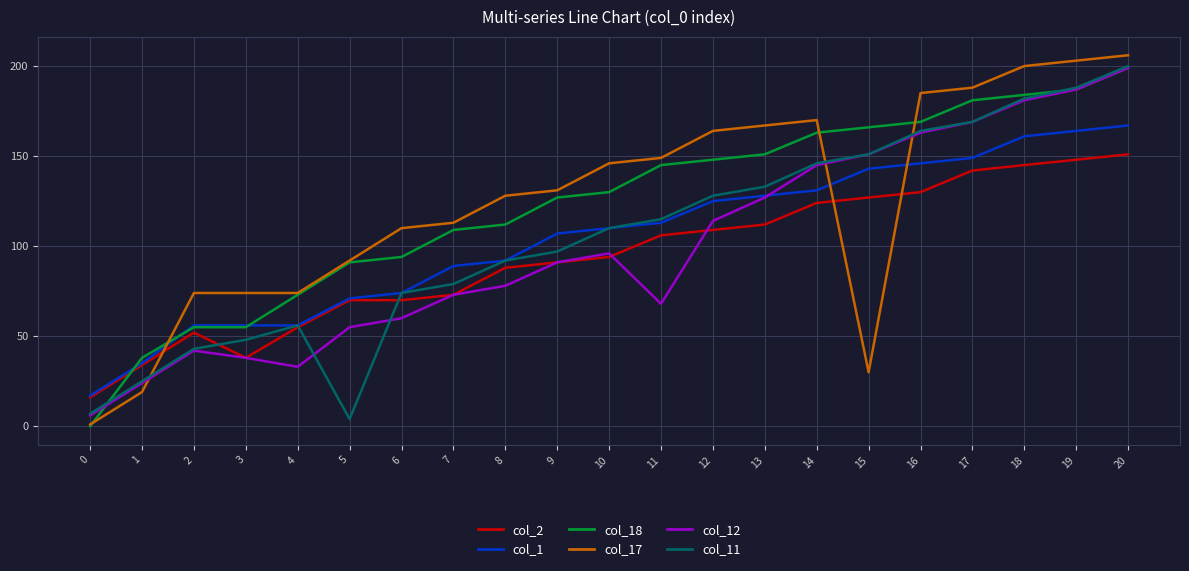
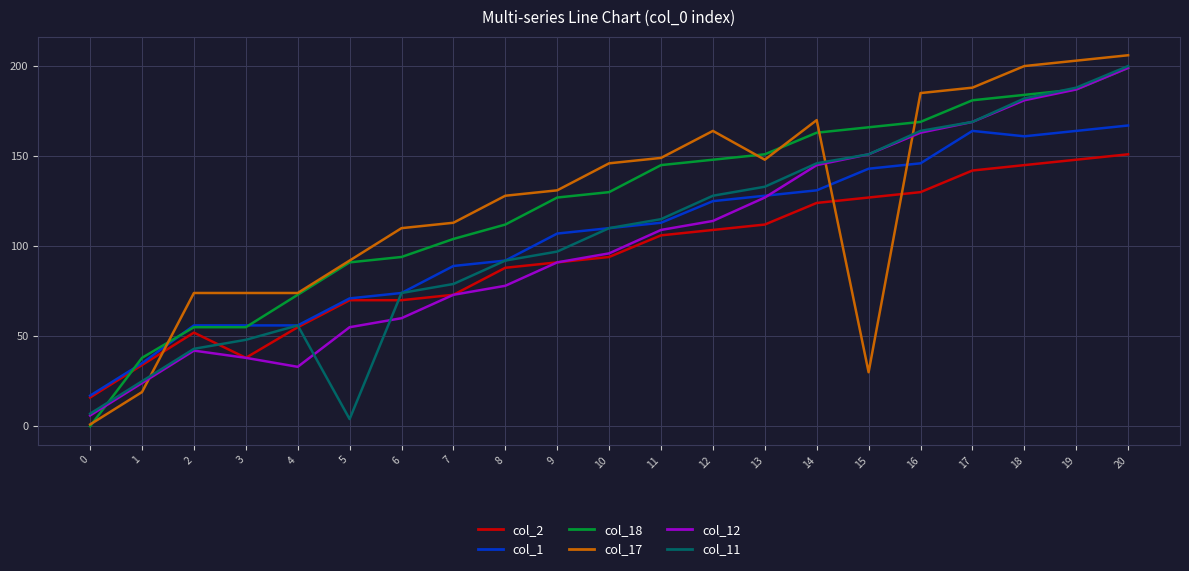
  {
    "col_2": {
      "2": 52,
      "6": 70,
      "8": 88,
      "10": 94,
      "11": 106,
      "12": 109,
      "13": 112,
      "14": 124,
      "15": 127,
      "16": 130,
      "17": 142,
      "18": 145,
      "19": 148,
      "20": 151
    },
    "col_1": {
      "7": 89,
      "9": 107,
      "11": 113,
      "12": 125,
      "14": 131,
      "15": 143,
      "16": 146,
-     "17": 149,
+     "17": 164,
      "18": 161,
      "19": 164,
      "20": 167
    },
    "col_18": {
      "1": 38,
      "6": 94,
-     "7": 109,
+     "7": 104,
      "8": 112,
      "9": 127,
      "10": 130,
      "11": 145,
      "12": 148,
      "13": 151,
      "14": 163,
      "15": 166,
      "16": 169,
      "17": 181,
      "18": 184
    },
    "col_17": {
      "1": 19,
      "2": 74,
      "3": 74,
      "6": 110,
      "7": 113,
      "8": 128,
      "9": 131,
      "10": 146,
      "11": 149,
      "12": 164,
-     "13": 167,
+     "13": 148,
      "14": 170,
      "15": 30,
      "16": 185,
      "17": 188,
      "18": 200,
      "19": 203,
      "20": 206
    },
    "col_12": {
      "4": 33,
      "5": 55,
      "6": 60,
      "8": 78,
      "10": 96,
-     "11": 68,
+     "11": 109,
      "12": 114
    },
    "col_11": {
      "3": 48,
      "5": 4,
      "7": 79,
      "9": 97,
      "11": 115,
      "12": 128,
      "13": 133
    }
  }
